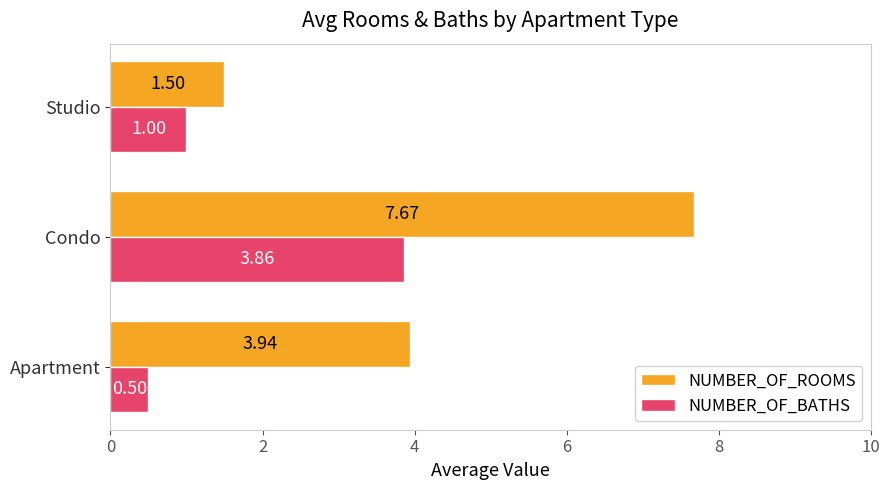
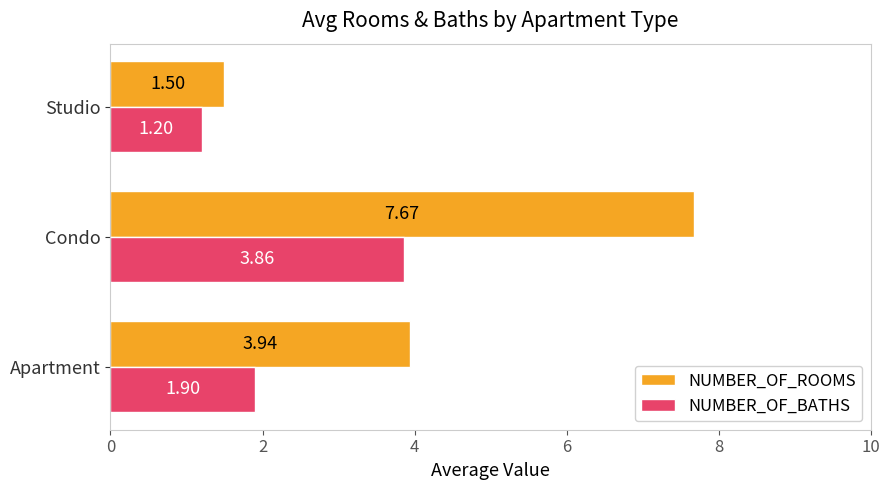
  {
    "NUMBER_OF_ROOMS": {
      "Studio": 1.50,
      "Condo": 7.67,
      "Apartment": 3.94
    },
    "NUMBER_OF_BATHS": {
-     "Studio": 1.00,
+     "Studio": 1.20,
      "Condo": 3.86,
-     "Apartment": 0.50
+     "Apartment": 1.90
    }
  }
